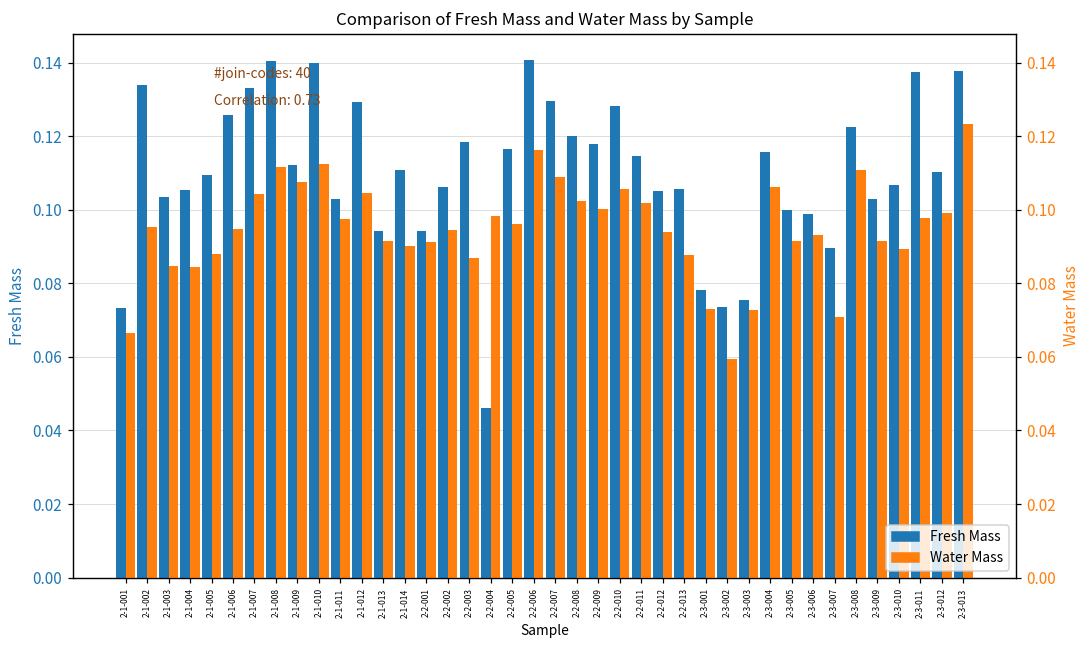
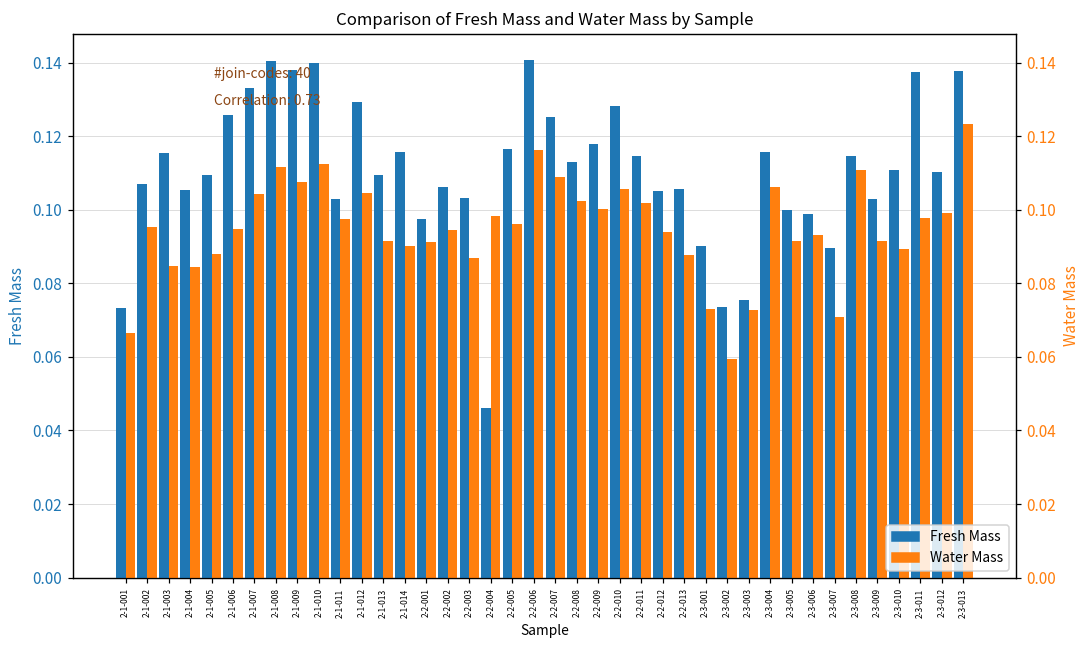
  {
    "Fresh Mass": {
      "2-1-001": 0.073,
-     "2-1-002": 0.134,
-     "2-1-003": 0.104,
+     "2-1-002": 0.107,
+     "2-1-003": 0.116,
      "2-1-004": 0.105,
      "2-1-005": 0.109,
      "2-1-006": 0.126,
      "2-1-007": 0.133,
-     "2-1-009": 0.112,
+     "2-1-009": 0.138,
      "2-1-011": 0.103,
      "2-1-012": 0.129,
-     "2-1-013": 0.094,
-     "2-1-014": 0.111,
-     "2-2-001": 0.094,
+     "2-1-013": 0.110,
+     "2-1-014": 0.116,
+     "2-2-001": 0.098,
      "2-2-002": 0.106,
-     "2-2-003": 0.118,
+     "2-2-003": 0.103,
      "2-2-004": 0.046,
      "2-2-005": 0.116,
      "2-2-006": 0.141,
-     "2-2-007": 0.130,
-     "2-2-008": 0.120,
+     "2-2-007": 0.125,
+     "2-2-008": 0.113,
      "2-2-009": 0.118,
      "2-2-010": 0.128,
      "2-2-011": 0.115,
      "2-2-012": 0.105,
      "2-2-013": 0.106,
-     "2-3-001": 0.078,
+     "2-3-001": 0.090,
      "2-3-002": 0.074,
      "2-3-003": 0.075,
      "2-3-004": 0.116,
      "2-3-005": 0.100,
      "2-3-006": 0.099,
      "2-3-007": 0.090,
-     "2-3-008": 0.122,
+     "2-3-008": 0.115,
      "2-3-009": 0.103,
-     "2-3-010": 0.107,
+     "2-3-010": 0.111,
      "2-3-011": 0.137,
      "2-3-012": 0.110,
      "2-3-013": 0.138
    }
  }
